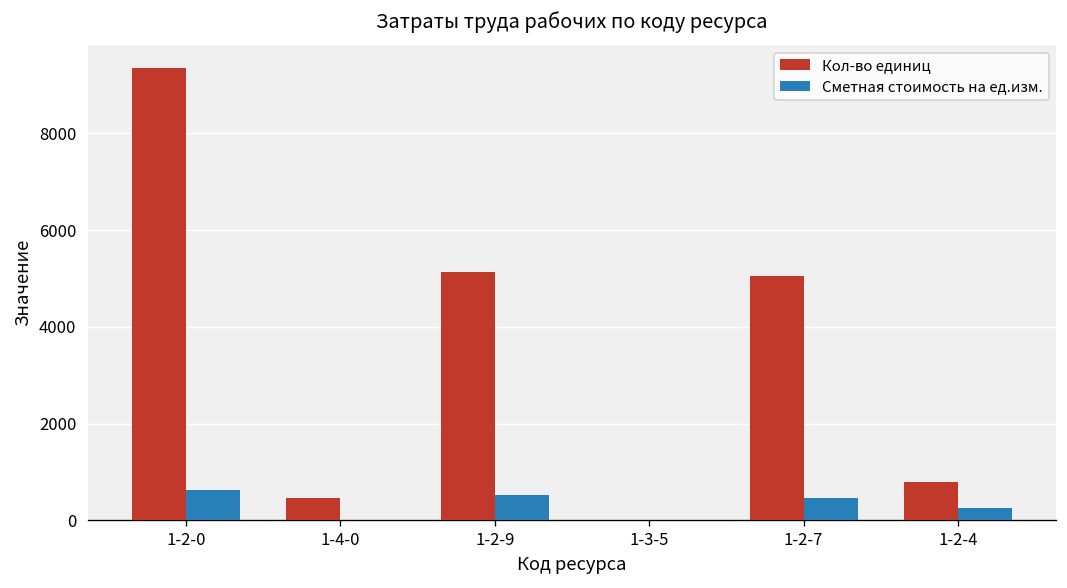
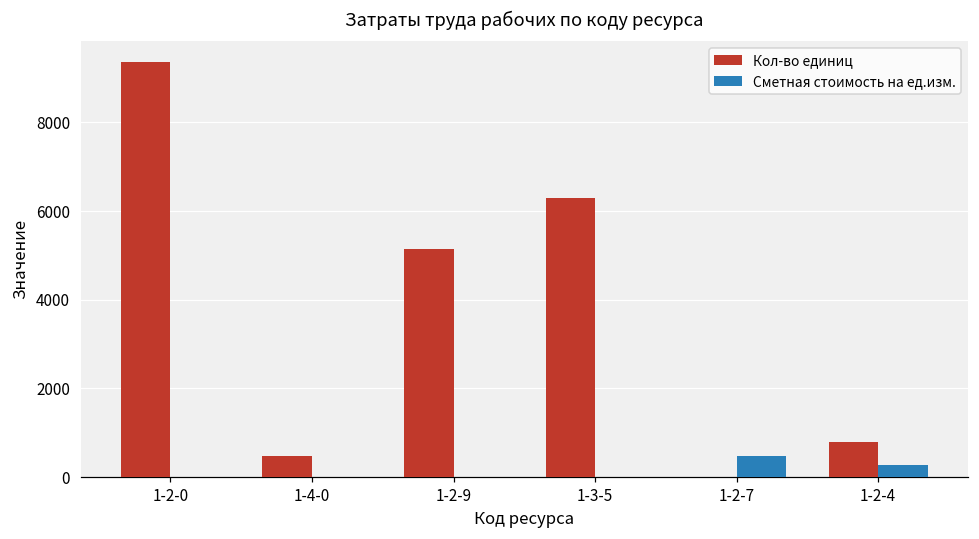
  {
    "Кол-во единиц": {
      "1-2-0": 9400,
      "1-4-0": 500,
      "1-2-9": 5100,
-     "1-3-5": 0,
-     "1-2-7": 5100,
+     "1-3-5": 6300,
+     "1-2-7": 0,
      "1-2-4": 800
    },
    "Сметная стоимость на ед.изм.": {
-     "1-2-0": 600,
-     "1-2-9": 500,
+     "1-2-0": 0,
+     "1-2-9": 0,
      "1-2-7": 500,
      "1-2-4": 300
    }
  }
